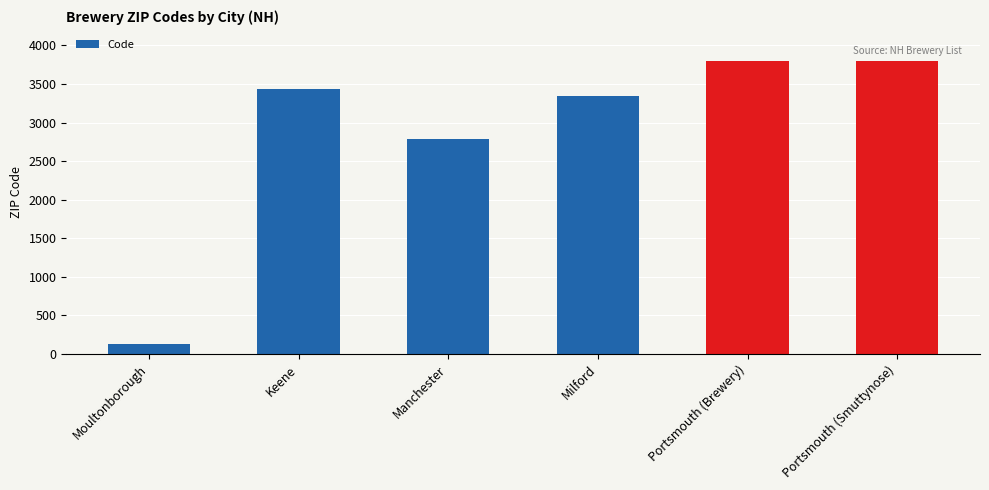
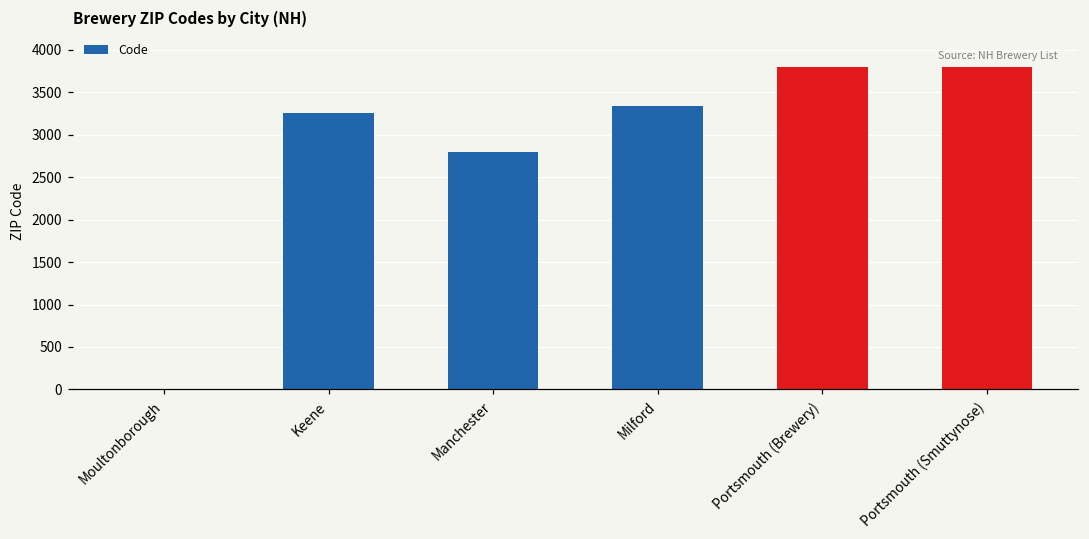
  {
-   "Moultonborough": 100,
-   "Keene": 3400,
+   "Moultonborough": 0,
+   "Keene": 3300,
    "Manchester": 2800,
    "Milford": 3300,
    "Portsmouth (Brewery)": 3800,
    "Portsmouth (Smuttynose)": 3800
  }
